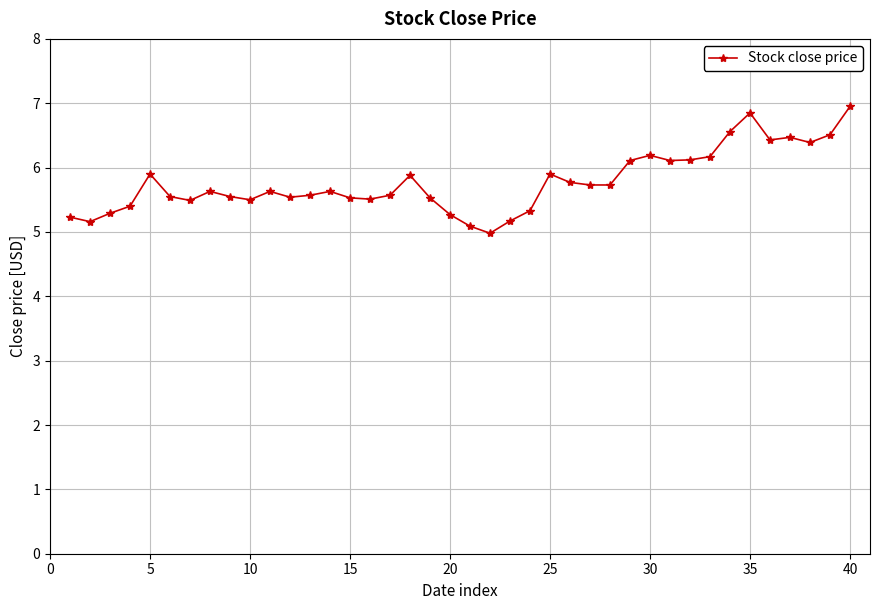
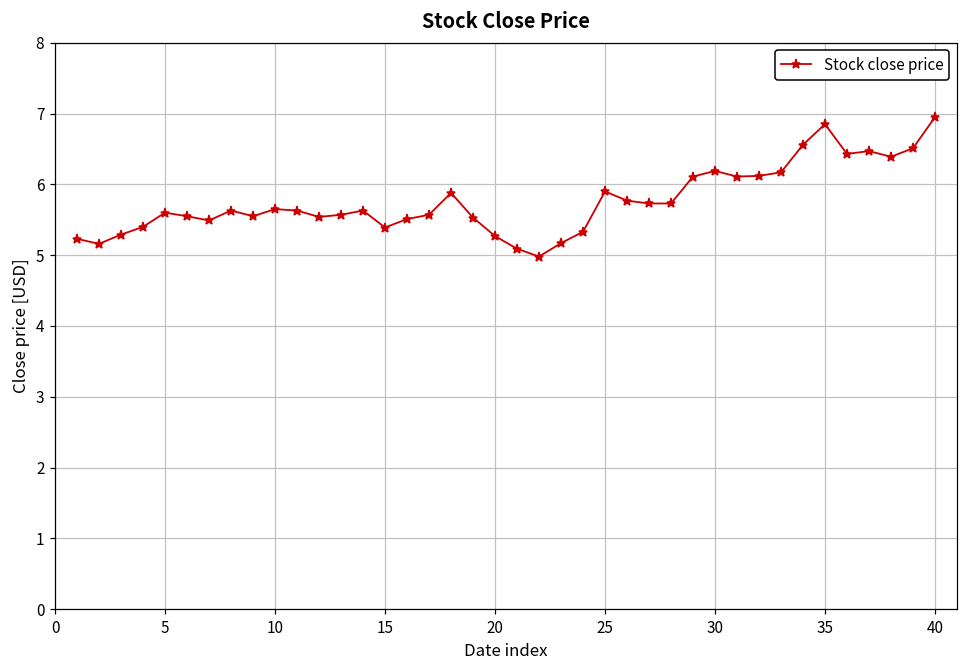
  {
-   "5": 5.9,
-   "10": 5.5,
-   "15": 5.5,
+   "5": 5.6,
+   "10": 5.7,
+   "15": 5.4,
    "20": 5.3,
    "25": 5.9,
    "30": 6.2,
    "35": 6.9,
    "40": 7.0
  }
